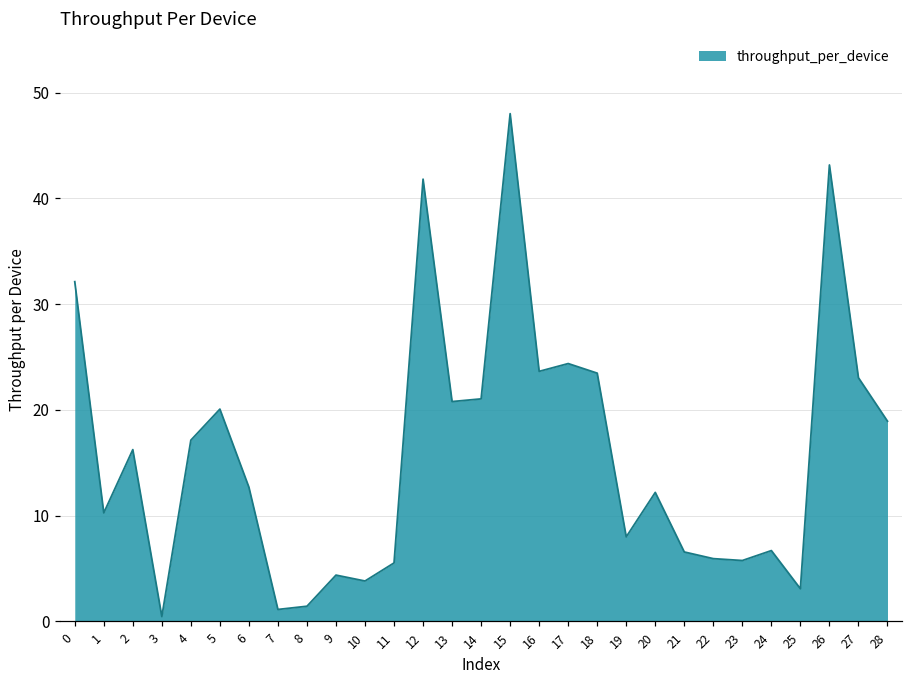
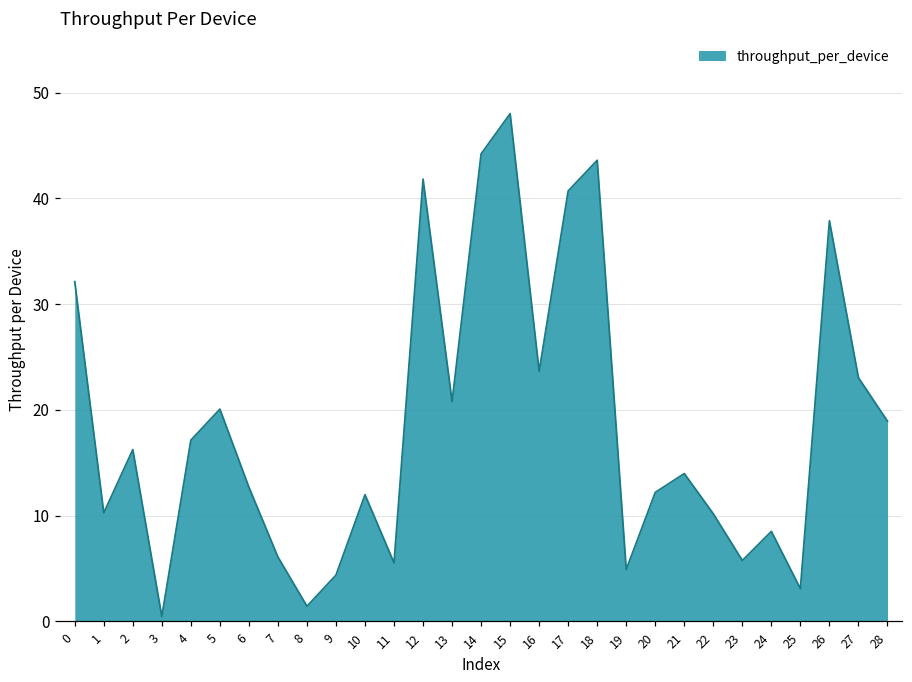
  {
    "0": 32,
    "1": 10,
    "2": 16,
    "3": 0,
    "4": 17,
    "5": 20,
    "6": 13,
-   "7": 1,
+   "7": 6,
    "8": 1,
    "9": 4,
-   "10": 4,
+   "10": 12,
    "11": 6,
    "12": 42,
    "13": 21,
-   "14": 21,
+   "14": 44,
    "15": 48,
    "16": 24,
-   "17": 24,
-   "18": 23,
-   "19": 8,
+   "17": 41,
+   "18": 44,
+   "19": 5,
    "20": 12,
-   "21": 7,
-   "22": 6,
+   "21": 14,
+   "22": 10,
    "23": 6,
-   "24": 7,
+   "24": 9,
    "25": 3,
-   "26": 43,
+   "26": 38,
    "27": 23,
    "28": 19
  }
